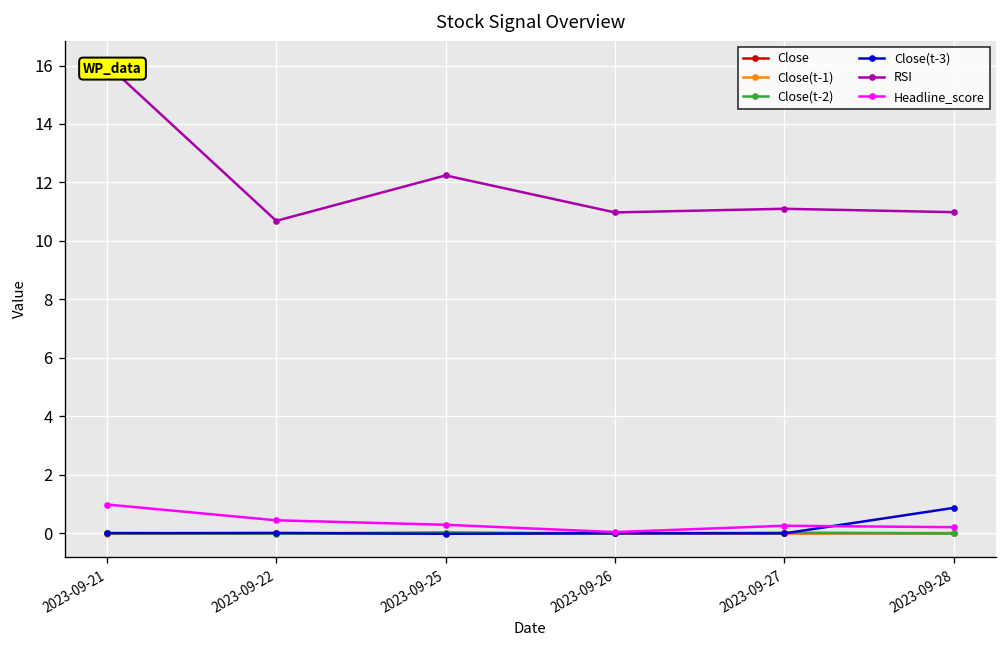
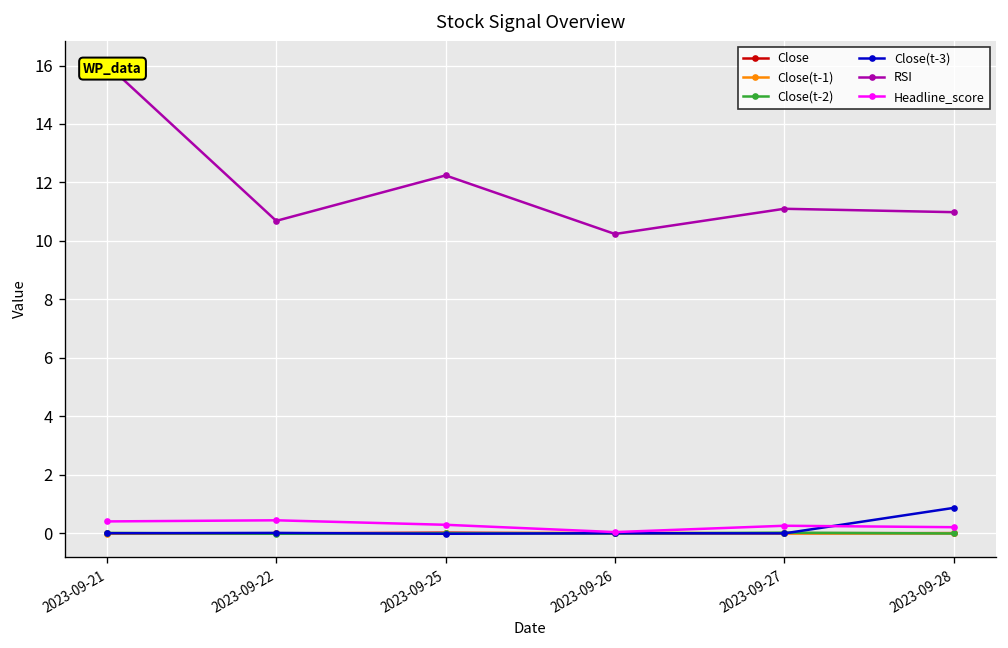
  {
    "Close(t-3)": {
      "2023-09-28": 0.9
    },
    "RSI": {
      "2023-09-22": 10.7,
      "2023-09-25": 12.2,
-     "2023-09-26": 11.0,
+     "2023-09-26": 10.2,
      "2023-09-27": 11.1,
      "2023-09-28": 11.0
    },
    "Headline_score": {
-     "2023-09-21": 1.0,
+     "2023-09-21": 0.4,
      "2023-09-22": 0.4,
      "2023-09-25": 0.3,
      "2023-09-27": 0.2,
      "2023-09-28": 0.2
    }
  }
